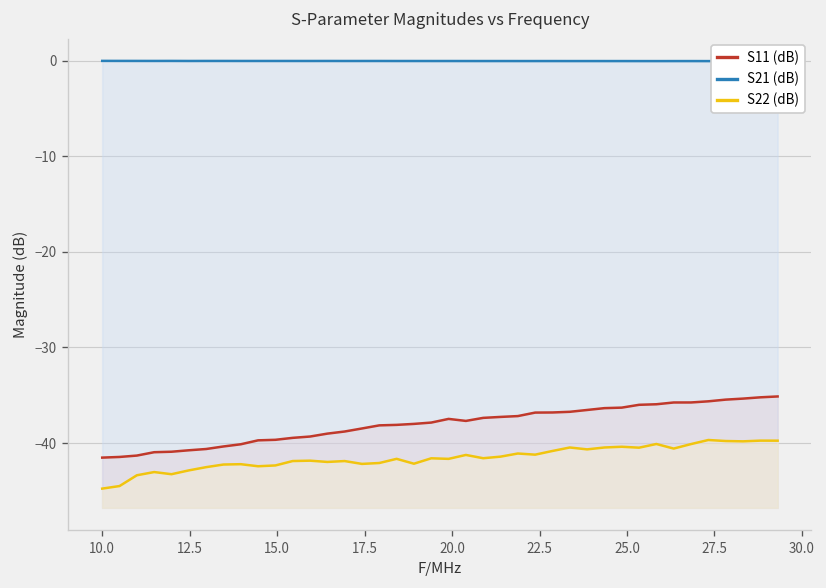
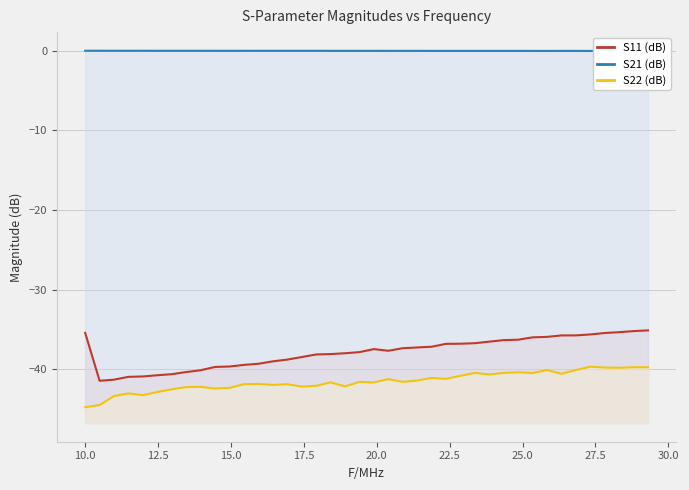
  {
    "S11 (dB)": {
-     "10.0": -42
+     "10.0": -35
    },
    "S21 (dB)": {
      "10.0": 0
    },
    "S22 (dB)": {
      "10.0": -45
    }
  }
